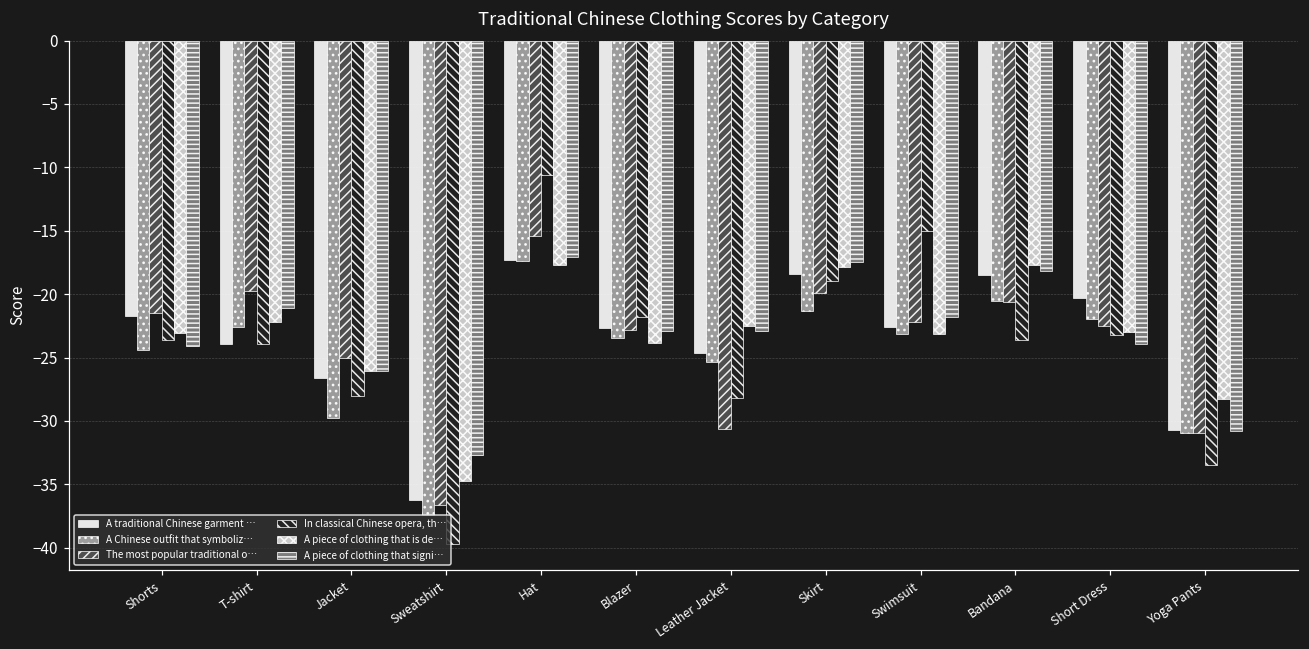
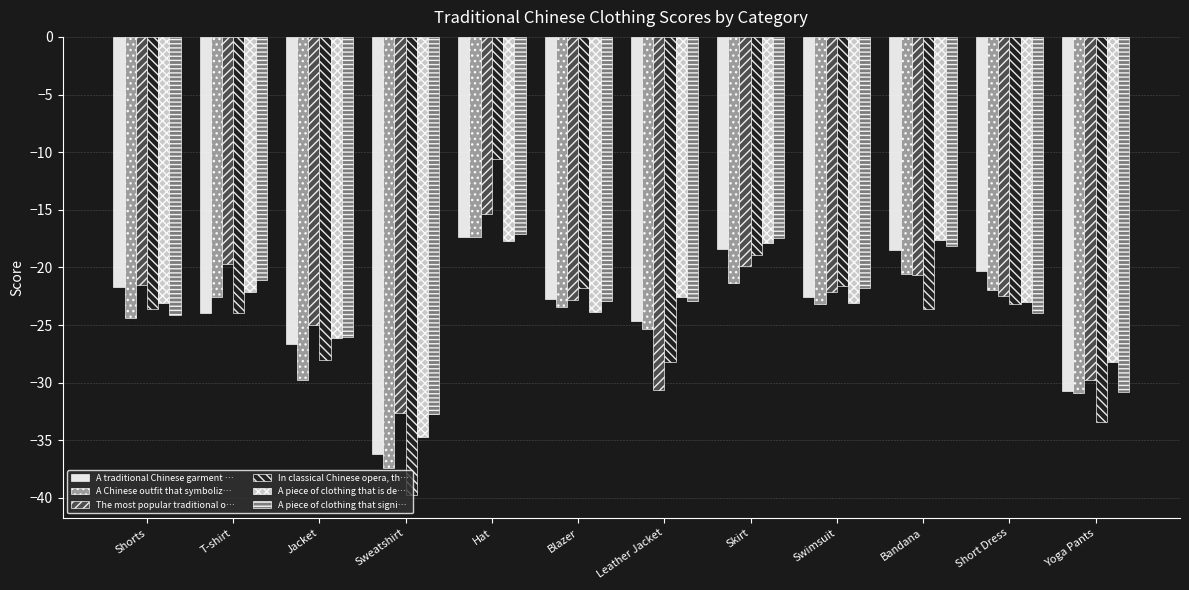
  {
    "The most popular traditional o…": {
      "Shorts": -21.5,
      "T-shirt": -19.7,
      "Jacket": -25.0,
-     "Sweatshirt": -36.6,
+     "Sweatshirt": -32.7,
      "Hat": -15.4,
      "Blazer": -22.8,
      "Leather Jacket": -30.7,
      "Skirt": -19.9,
      "Swimsuit": -22.2,
      "Bandana": -20.6,
      "Short Dress": -22.5,
-     "Yoga Pants": -31.0
+     "Yoga Pants": -29.8
    },
    "In classical Chinese opera, th…": {
      "Shorts": -23.6,
      "T-shirt": -24.0,
      "Jacket": -28.0,
      "Hat": -10.6,
      "Blazer": -21.8,
      "Leather Jacket": -28.2,
      "Skirt": -19.0,
-     "Swimsuit": -15.0,
+     "Swimsuit": -21.6,
      "Bandana": -23.6,
      "Short Dress": -23.2,
      "Yoga Pants": -33.4
    }
  }
